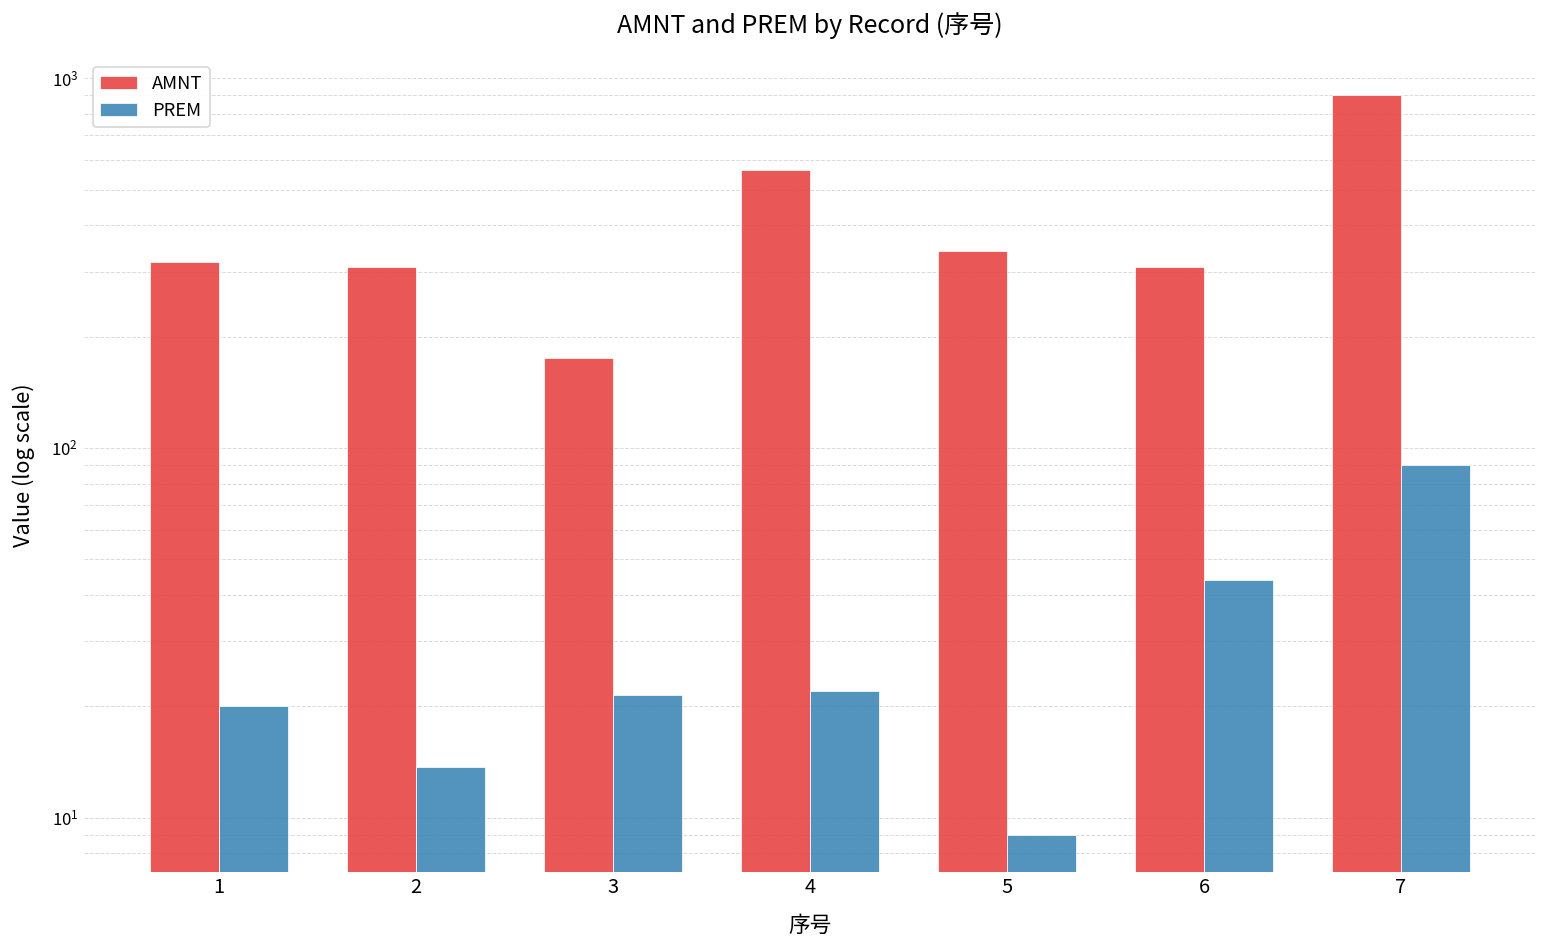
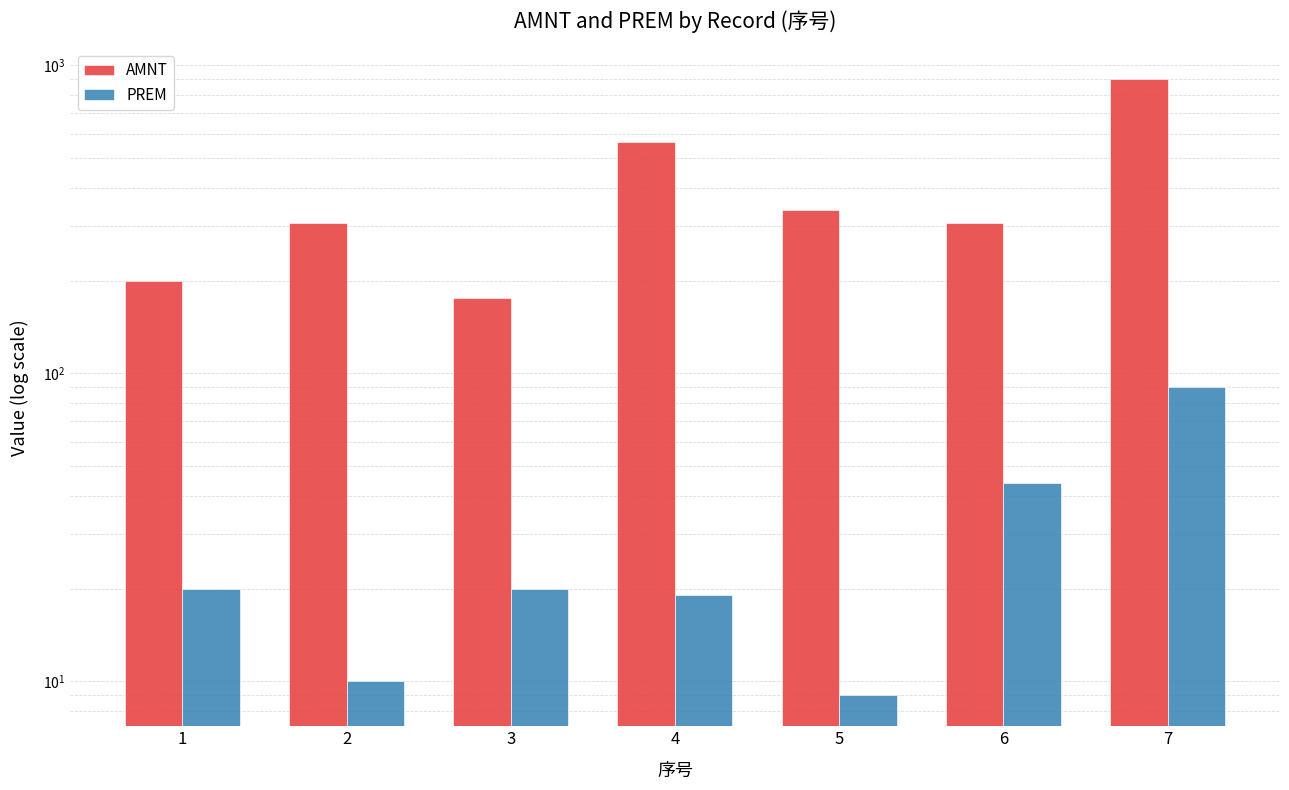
  {
    "AMNT": {
-     "1": 320,
+     "1": 200,
      "2": 310,
      "3": 180,
      "4": 560,
      "5": 340,
      "6": 310,
      "7": 900
    },
    "PREM": {
      "1": 20,
-     "2": 14,
-     "3": 21,
-     "4": 22,
+     "2": 10.0,
+     "3": 20,
+     "4": 19,
      "5": 9.0,
      "6": 44,
      "7": 90
    }
  }
